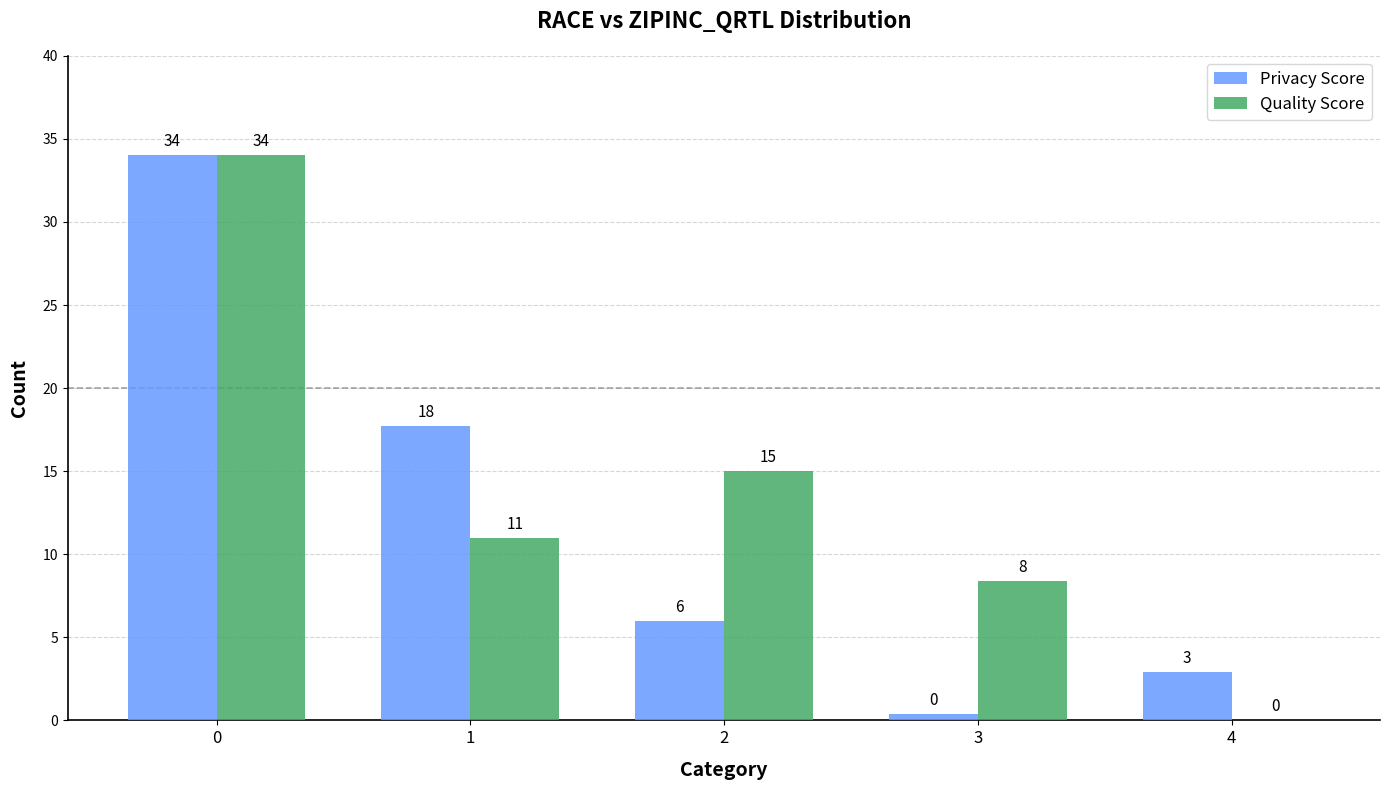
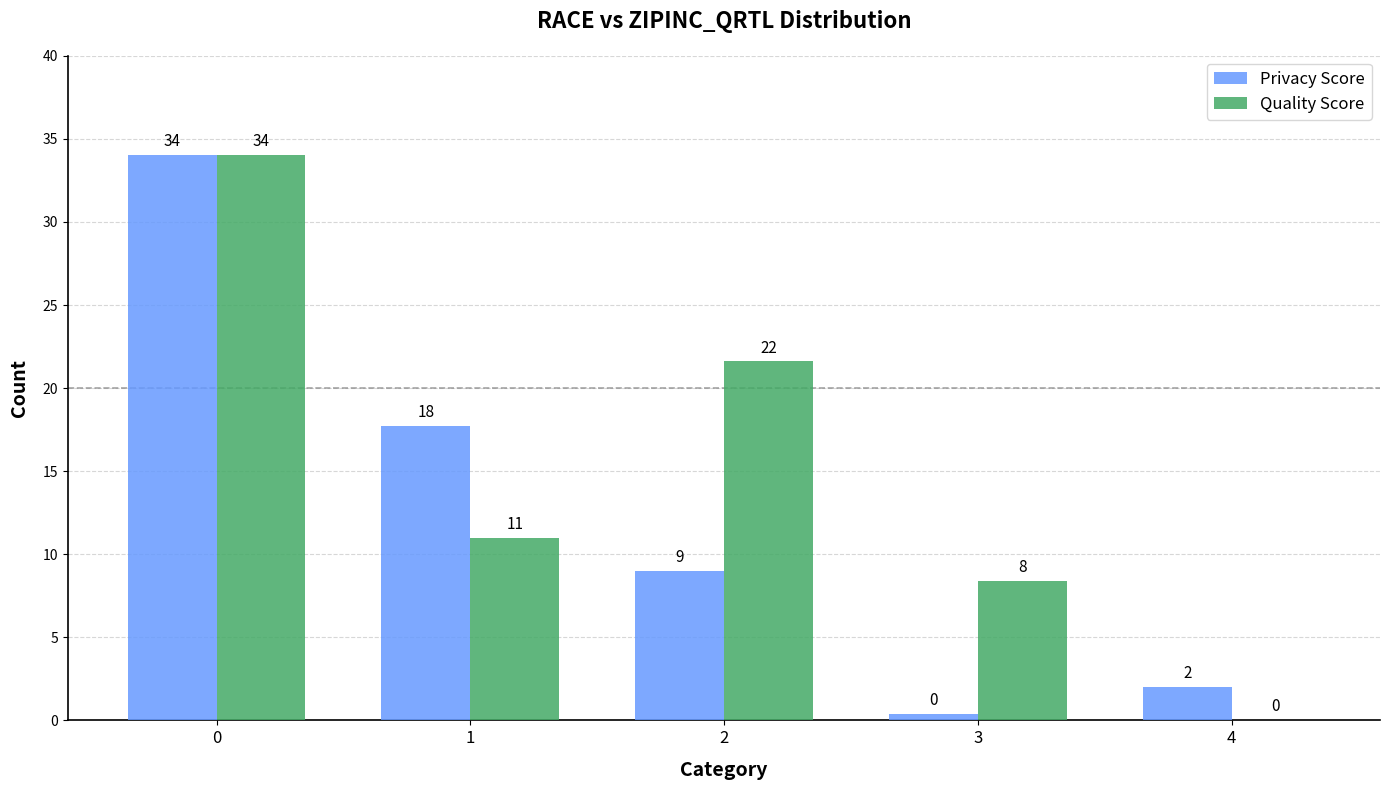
  {
    "Privacy Score": {
      "0": 34,
      "1": 18,
-     "2": 6,
+     "2": 9,
      "3": 0,
-     "4": 3
+     "4": 2
    },
    "Quality Score": {
      "0": 34,
      "1": 11,
-     "2": 15,
+     "2": 22,
      "3": 8,
      "4": 0
    }
  }
